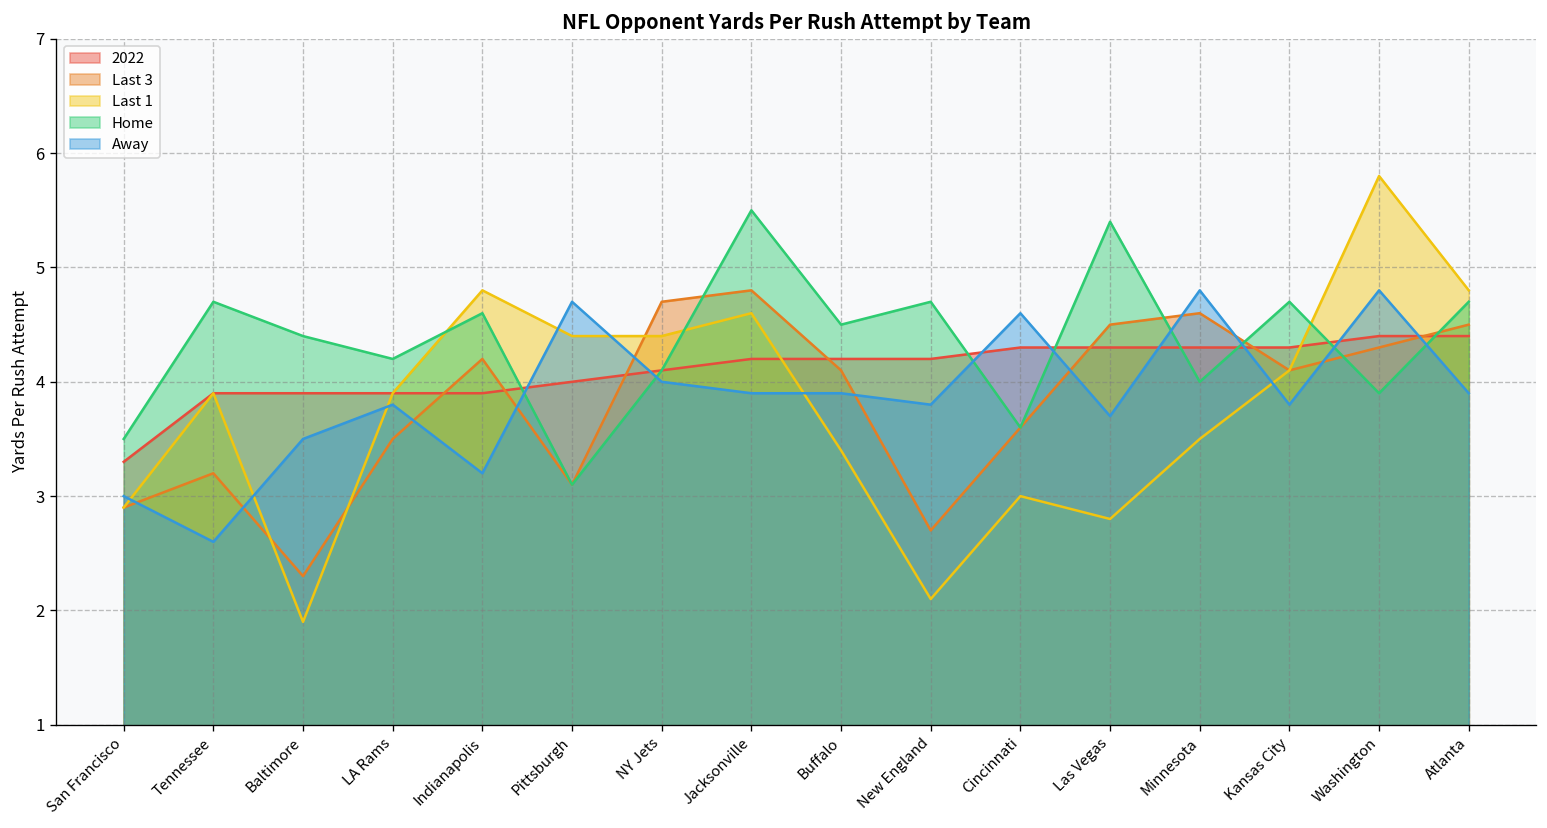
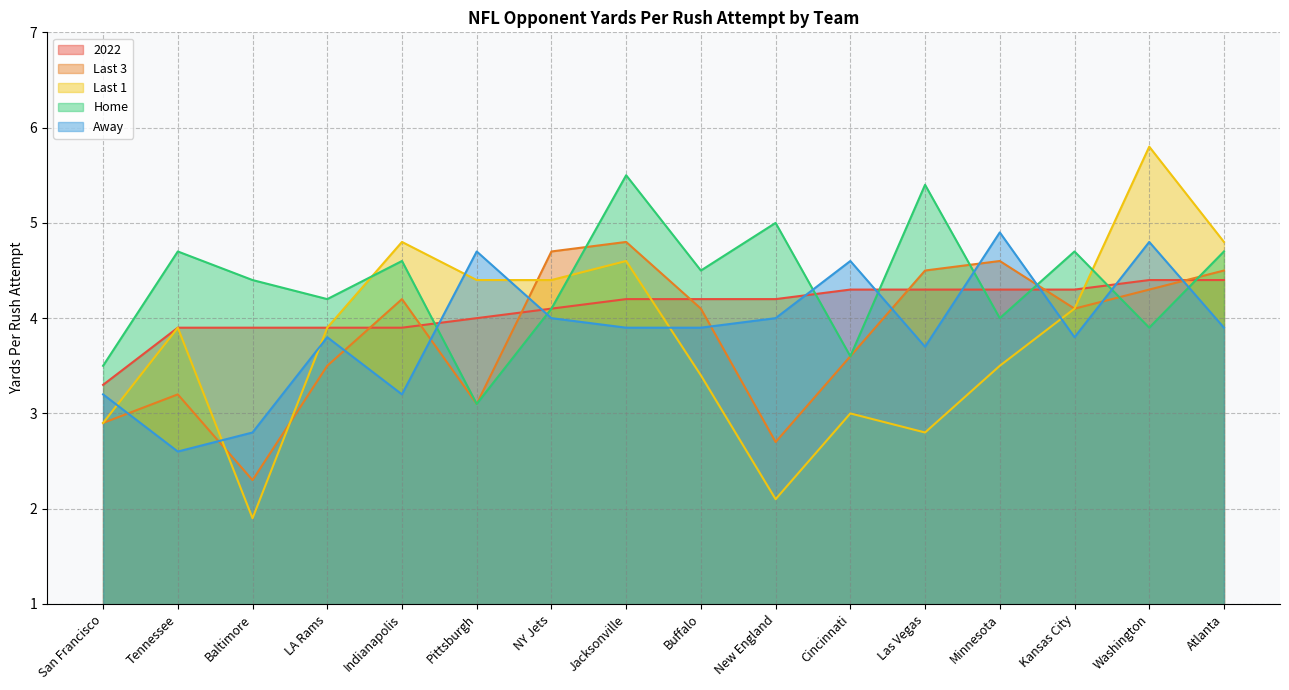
  {
    "Home": {
      "San Francisco": 3.5,
      "Tennessee": 4.7,
      "Baltimore": 4.4,
      "LA Rams": 4.2,
      "Indianapolis": 4.6,
      "Jacksonville": 5.5,
      "Buffalo": 4.5,
-     "New England": 4.7,
+     "New England": 5.0,
      "Las Vegas": 5.4,
      "Minnesota": 4.0,
      "Kansas City": 4.7,
      "Washington": 3.9,
      "Atlanta": 4.7
    },
    "Away": {
-     "San Francisco": 3.0,
+     "San Francisco": 3.2,
      "Tennessee": 2.6,
-     "Baltimore": 3.5,
+     "Baltimore": 2.8,
      "LA Rams": 3.8,
      "Indianapolis": 3.2,
      "Pittsburgh": 4.7,
      "NY Jets": 4.0,
      "Jacksonville": 3.9,
      "Buffalo": 3.9,
-     "New England": 3.8,
+     "New England": 4.0,
      "Cincinnati": 4.6,
      "Las Vegas": 3.7,
-     "Minnesota": 4.8,
+     "Minnesota": 4.9,
      "Kansas City": 3.8,
      "Washington": 4.8,
      "Atlanta": 3.9
    }
  }
